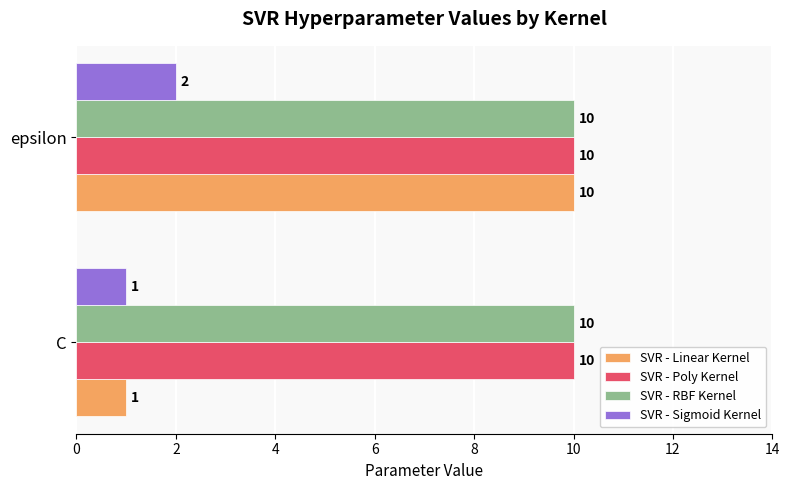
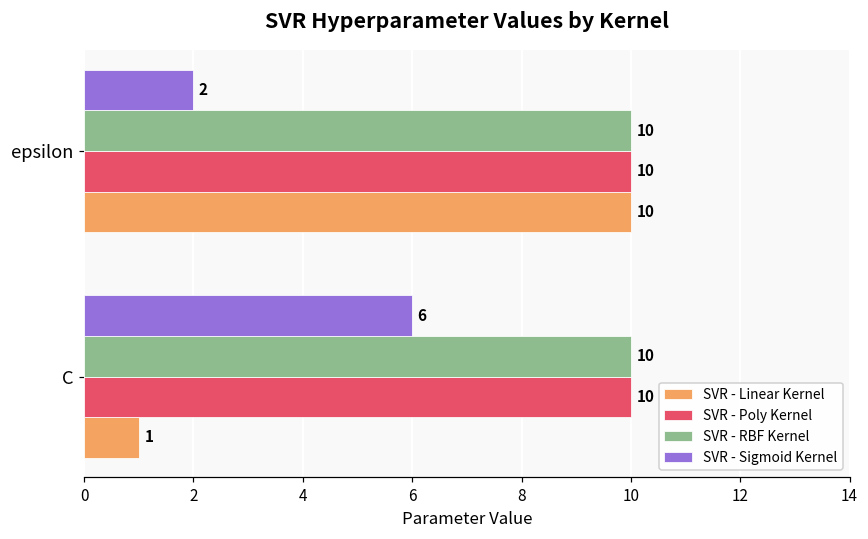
  {
    "SVR - Linear Kernel": {
      "epsilon": 10,
      "C": 1
    },
    "SVR - Poly Kernel": {
      "epsilon": 10,
      "C": 10
    },
    "SVR - RBF Kernel": {
      "epsilon": 10,
      "C": 10
    },
    "SVR - Sigmoid Kernel": {
      "epsilon": 2,
-     "C": 1
+     "C": 6
    }
  }
